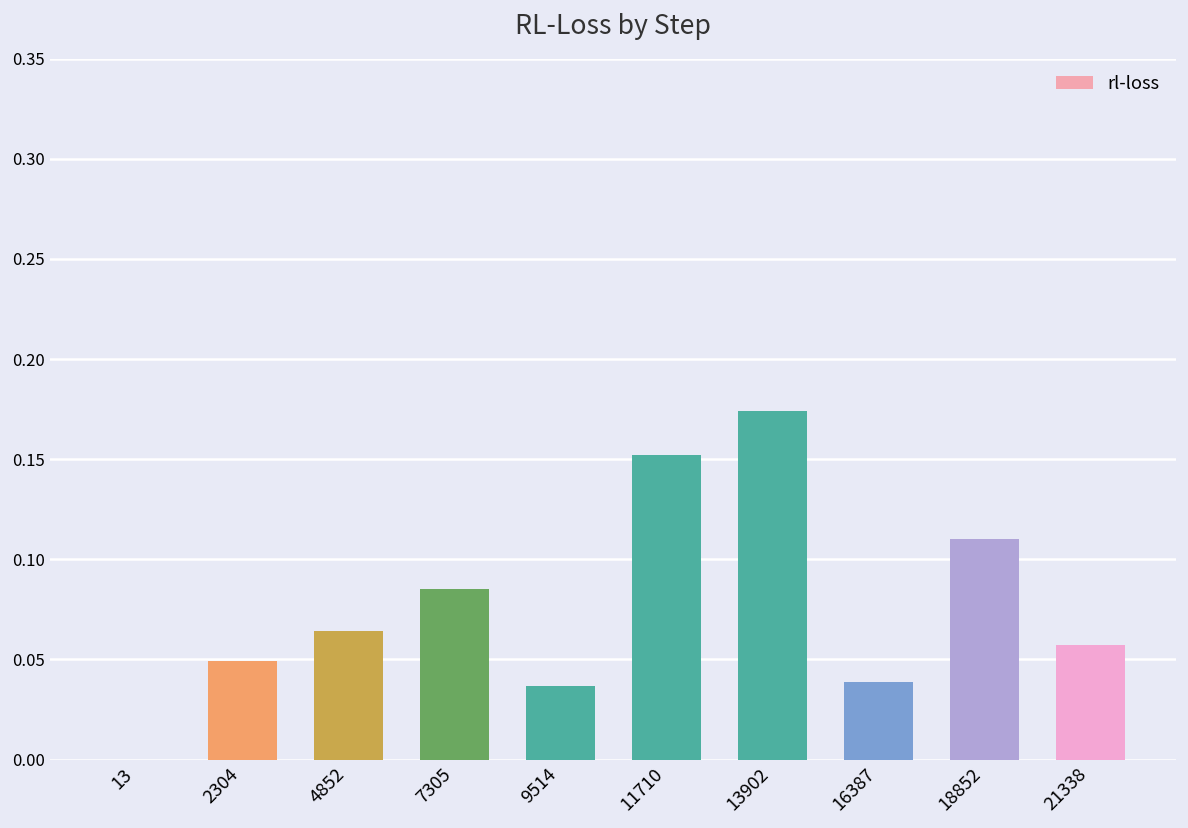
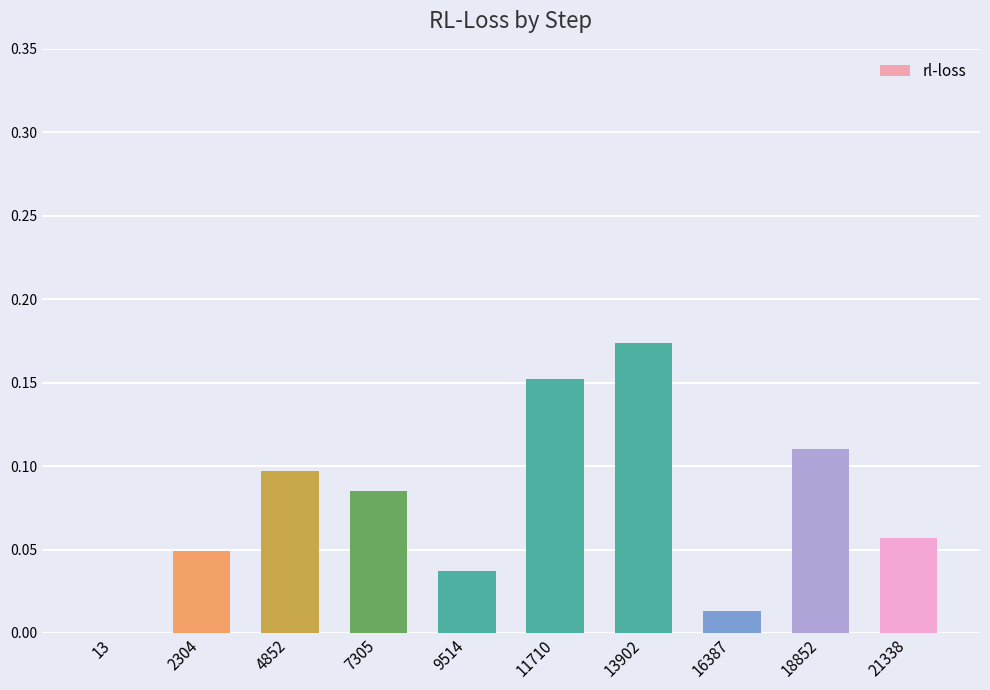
  {
    "13": 0.000,
    "2304": 0.049,
-   "4852": 0.064,
+   "4852": 0.097,
    "7305": 0.085,
    "9514": 0.037,
    "11710": 0.152,
    "13902": 0.174,
-   "16387": 0.039,
+   "16387": 0.013,
    "18852": 0.110,
    "21338": 0.057
  }
